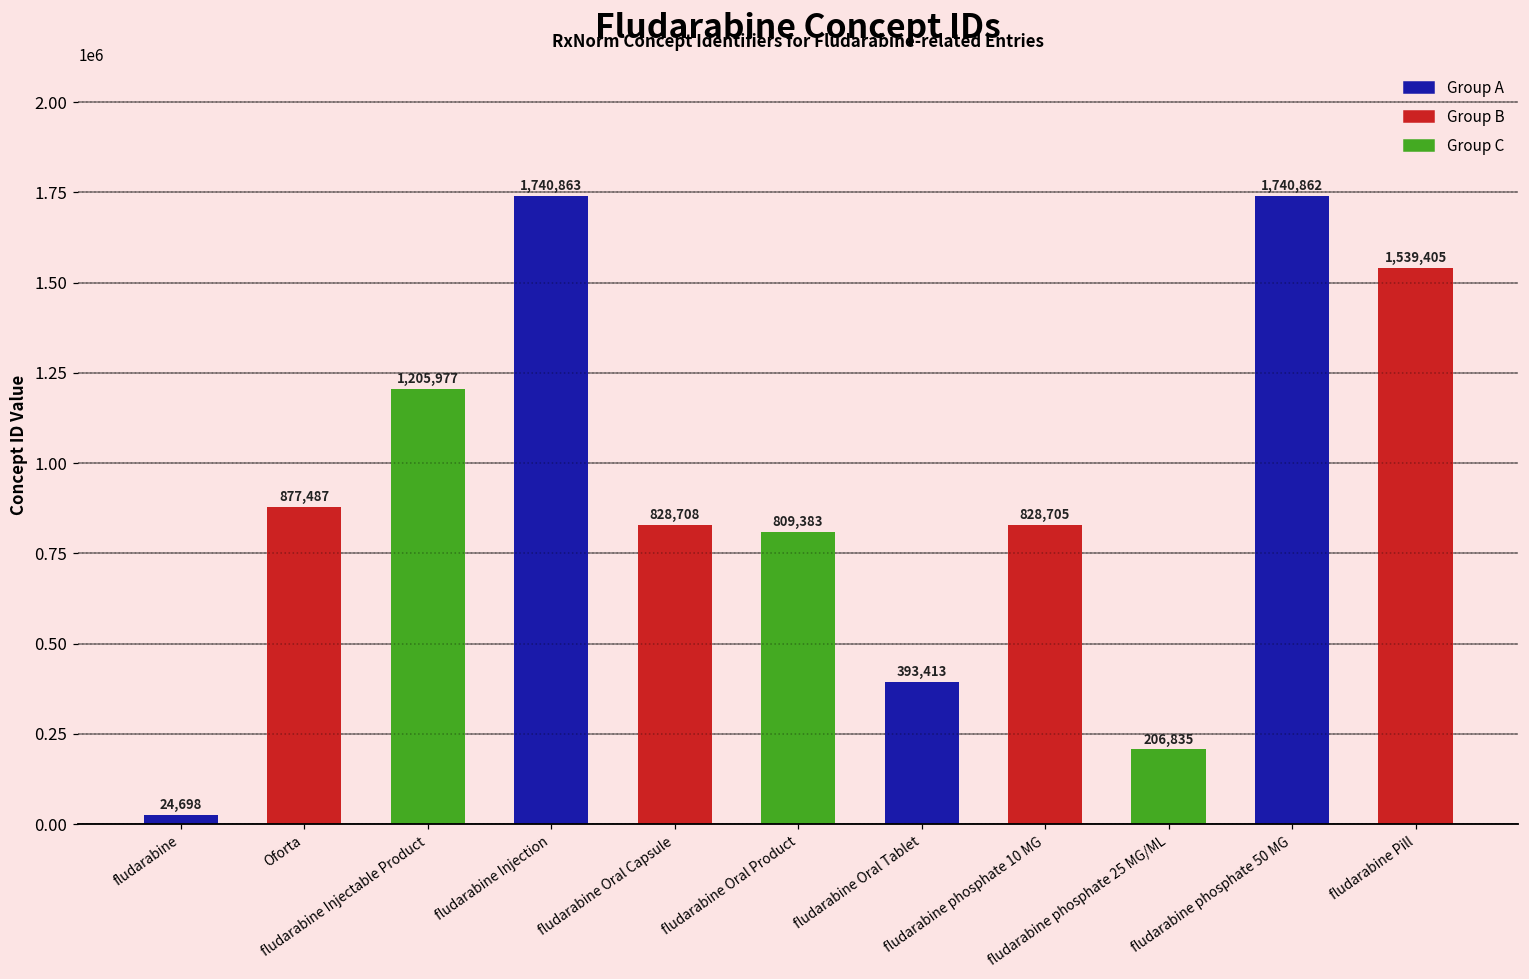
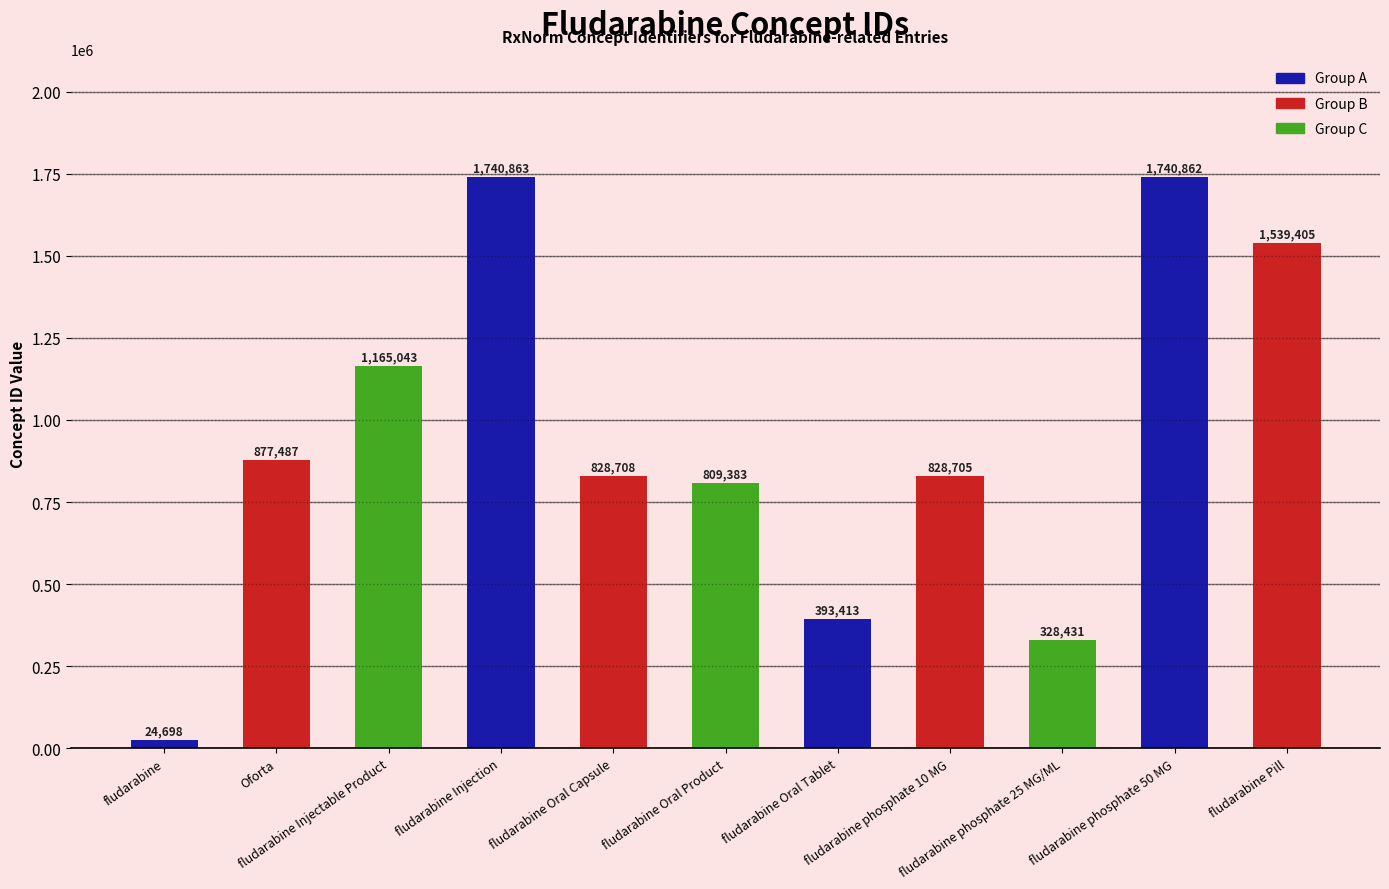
  {
    "fludarabine": "24,698",
    "Oforta": "877,487",
-   "fludarabine Injectable Product": "1,205,977",
+   "fludarabine Injectable Product": "1,165,043",
    "fludarabine Injection": "1,740,863",
    "fludarabine Oral Capsule": "828,708",
    "fludarabine Oral Product": "809,383",
    "fludarabine Oral Tablet": "393,413",
    "fludarabine phosphate 10 MG": "828,705",
-   "fludarabine phosphate 25 MG/ML": "206,835",
+   "fludarabine phosphate 25 MG/ML": "328,431",
    "fludarabine phosphate 50 MG": "1,740,862",
    "fludarabine Pill": "1,539,405"
  }
